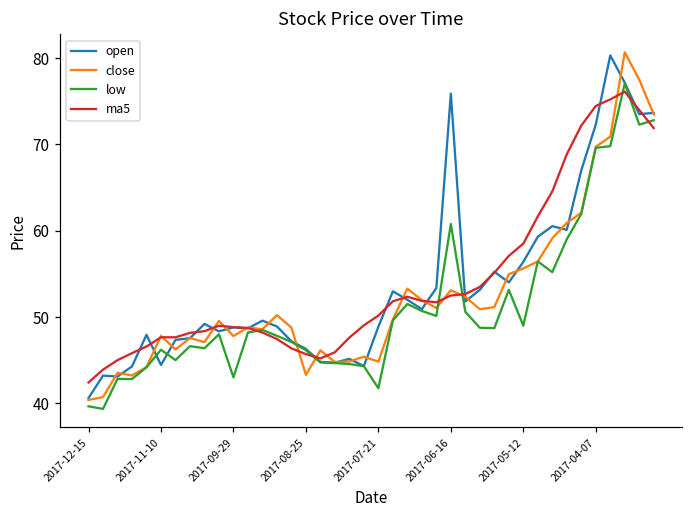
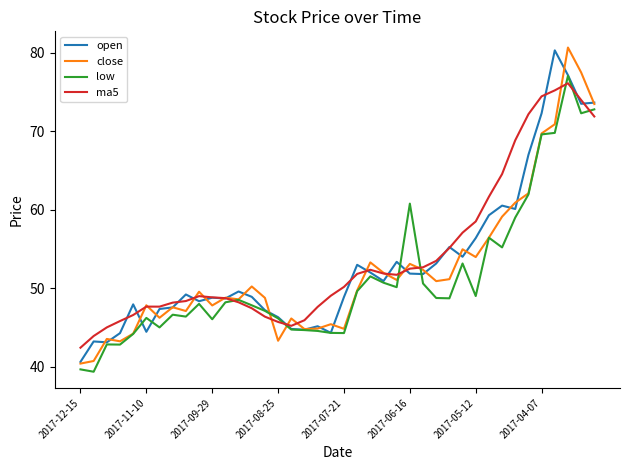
  {
    "open": {
      "2017-11-10": 44,
      "2017-07-21": 49,
-     "2017-06-16": 76,
+     "2017-06-16": 52,
      "2017-05-12": 56,
      "2017-04-07": 72
    },
    "close": {
      "2017-09-29": 48,
      "2017-08-25": 43,
      "2017-07-21": 45,
      "2017-06-16": 53,
-     "2017-05-12": 56
+     "2017-05-12": 54
    },
    "low": {
      "2017-12-15": 40,
      "2017-11-10": 46,
-     "2017-09-29": 43,
-     "2017-07-21": 42,
+     "2017-09-29": 46,
+     "2017-07-21": 44,
      "2017-06-16": 61,
      "2017-05-12": 49
    },
    "ma5": {
      "2017-12-15": 42,
      "2017-08-25": 46,
      "2017-07-21": 50,
      "2017-06-16": 52,
      "2017-05-12": 59,
      "2017-04-07": 74
    }
  }
